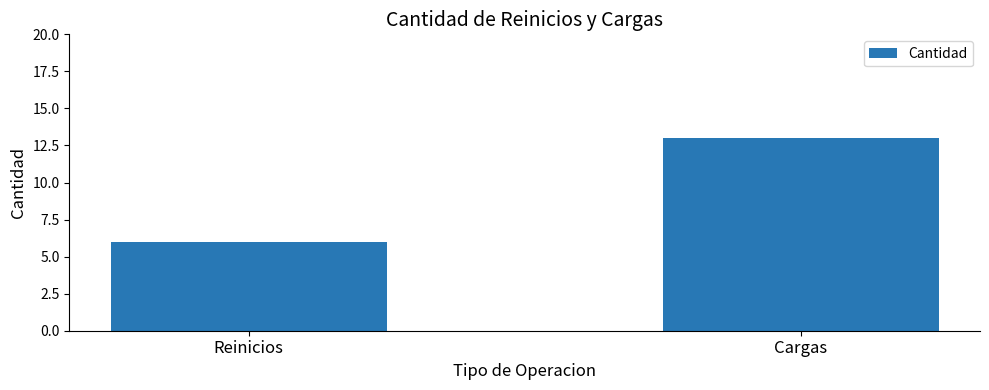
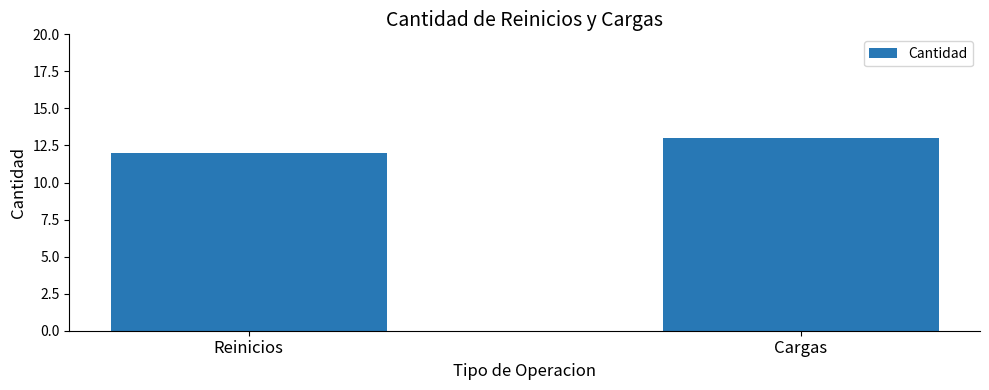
  {
-   "Reinicios": 6,
+   "Reinicios": 12,
    "Cargas": 13
  }
